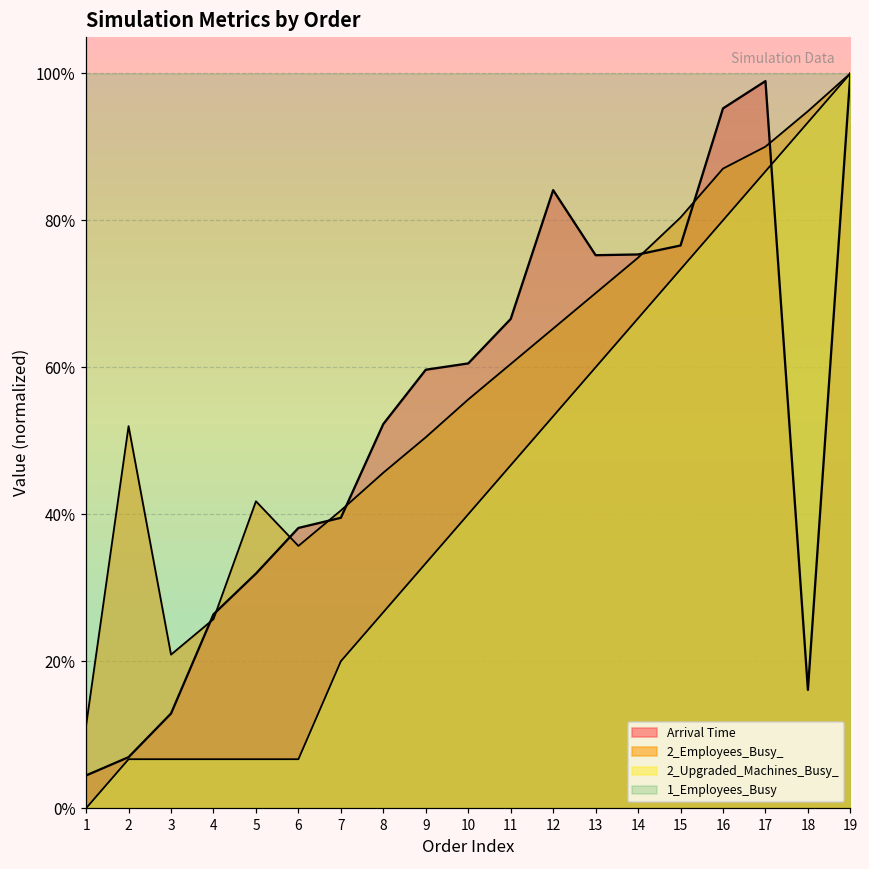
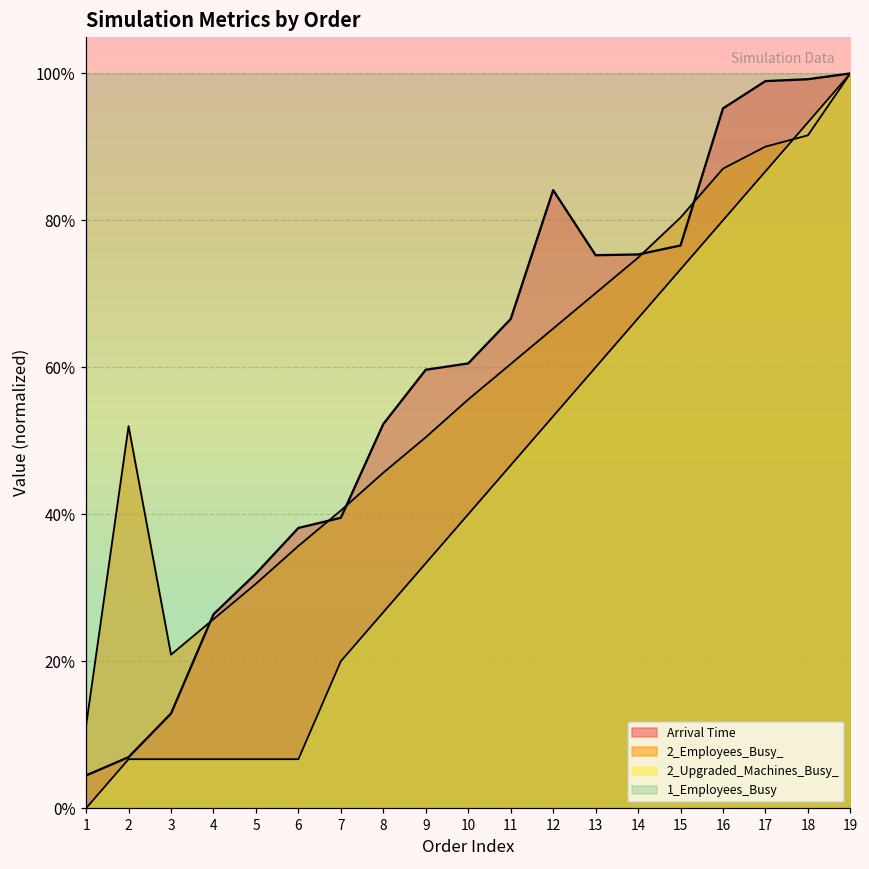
  {
    "Arrival Time": {
      "1": "4%",
      "3": "13%",
      "4": "26%",
      "5": "32%",
      "6": "38%",
      "7": "40%",
      "8": "52%",
      "9": "60%",
      "10": "61%",
      "11": "67%",
      "12": "84%",
      "13": "75%",
      "14": "75%",
      "15": "77%",
      "16": "95%",
      "17": "99%",
-     "18": "16%"
+     "18": "99%"
    },
    "2_Employees_Busy_": {
      "1": "11%",
      "2": "52%",
      "3": "21%",
      "4": "26%",
-     "5": "42%",
+     "5": "31%",
      "6": "36%",
      "7": "41%",
      "8": "46%",
      "9": "50%",
      "10": "56%",
      "11": "60%",
      "12": "65%",
      "13": "70%",
      "14": "75%",
      "15": "80%",
      "16": "87%",
      "17": "90%",
-     "18": "95%"
+     "18": "92%"
    },
    "2_Upgraded_Machines_Busy_": {
      "1": "0%",
      "3": "7%",
      "4": "7%",
      "5": "7%",
      "6": "7%",
      "7": "20%",
      "8": "27%",
      "9": "33%",
      "10": "40%",
      "11": "47%",
      "12": "53%",
      "13": "60%",
      "14": "67%",
      "15": "73%",
      "16": "80%",
      "17": "87%",
      "18": "93%"
    },
    "1_Employees_Busy": {
      "1": "100%",
      "2": "100%",
      "3": "100%",
      "4": "100%",
      "5": "100%",
      "6": "100%",
      "7": "100%",
      "8": "100%",
      "9": "100%",
      "10": "100%",
      "11": "100%",
      "12": "100%",
      "13": "100%",
      "14": "100%",
      "15": "100%",
      "16": "100%",
      "17": "100%",
      "18": "100%"
    }
  }
